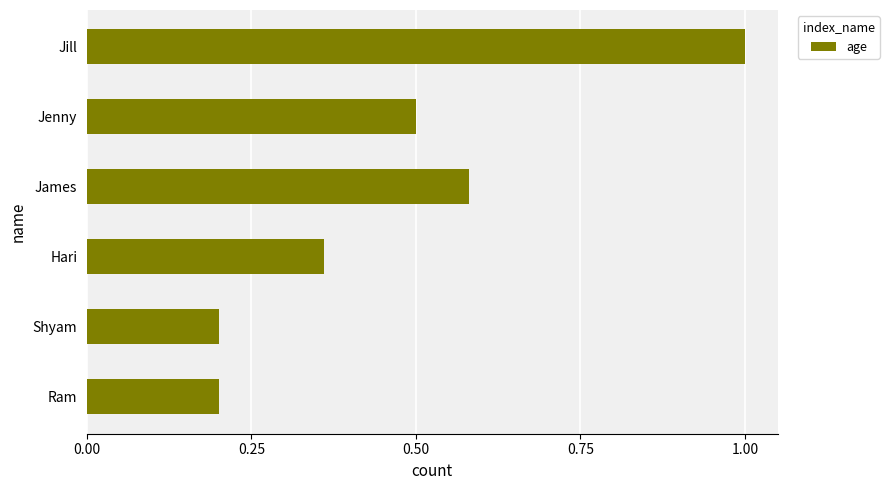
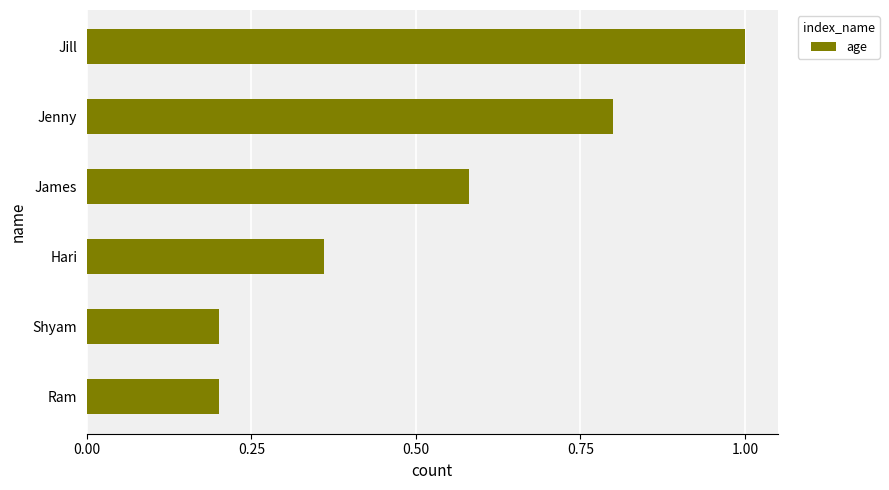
  {
    "Jill": 1.00,
-   "Jenny": 0.50,
+   "Jenny": 0.80,
    "James": 0.58,
    "Hari": 0.36,
    "Shyam": 0.20,
    "Ram": 0.20
  }
